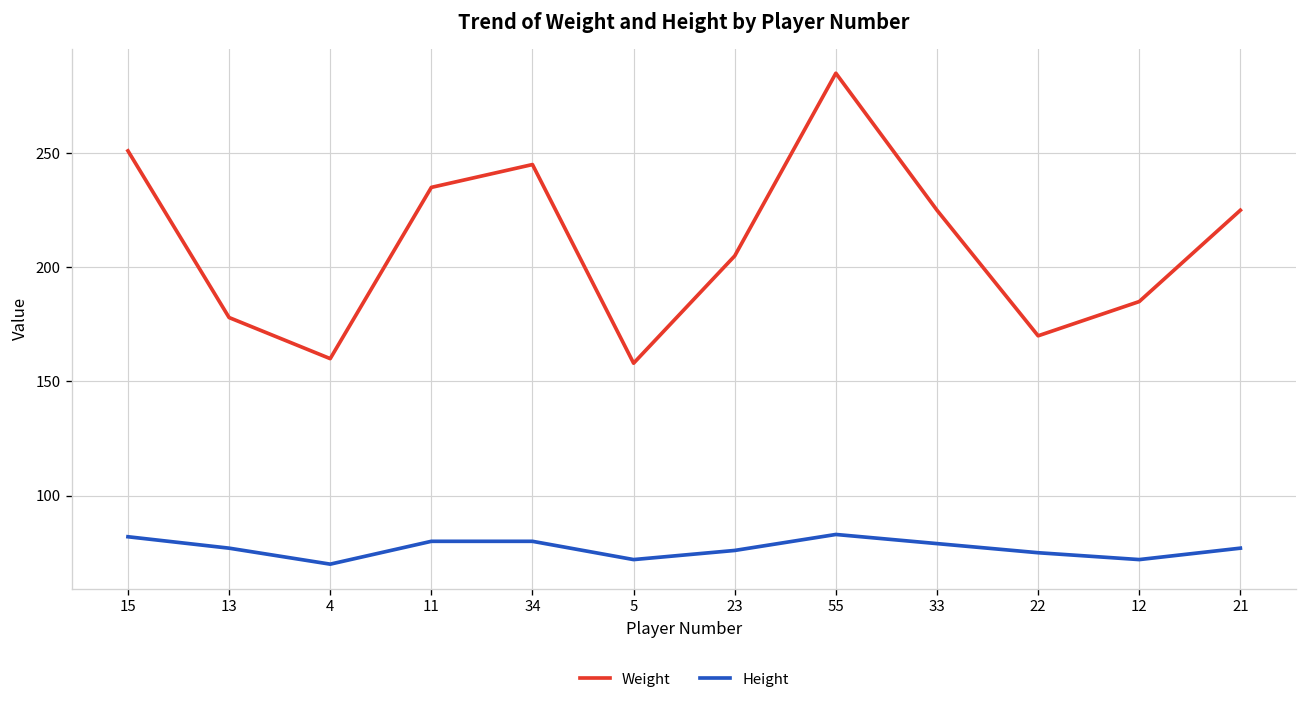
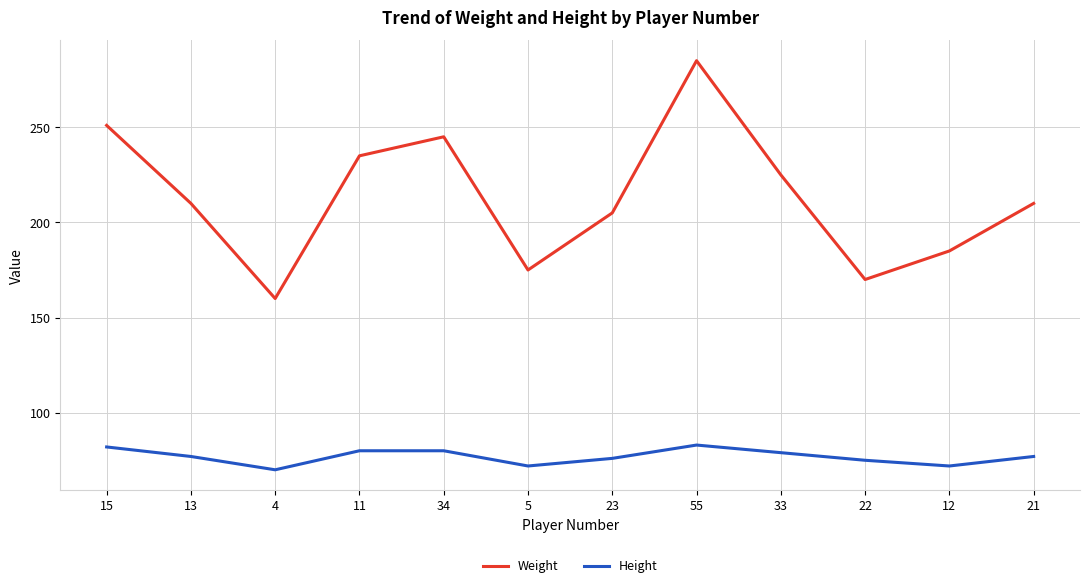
  {
    "Weight": {
      "15": 251,
-     "13": 178,
+     "13": 210,
      "4": 160,
      "11": 235,
      "34": 245,
-     "5": 158,
+     "5": 175,
      "23": 205,
      "55": 285,
      "33": 225,
      "22": 170,
      "12": 185,
-     "21": 225
+     "21": 210
    },
    "Height": {
      "15": 82,
      "13": 77,
      "4": 70,
      "11": 80,
      "34": 80,
      "5": 72,
      "23": 76,
      "55": 83,
      "33": 79,
      "22": 75,
      "12": 72,
      "21": 77
    }
  }
